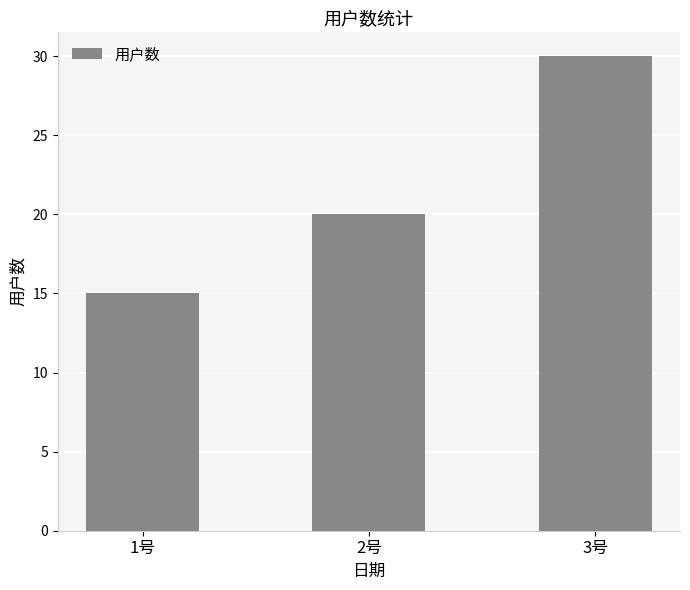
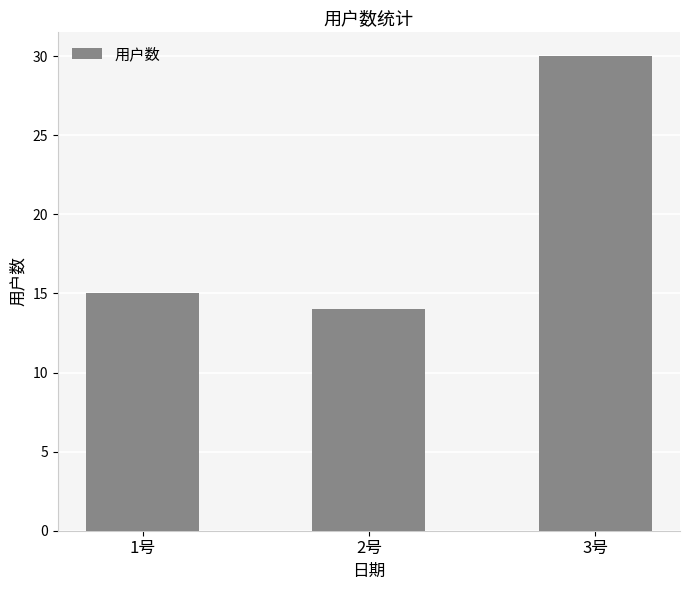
  {
    "1号": 15,
-   "2号": 20,
+   "2号": 14,
    "3号": 30
  }
